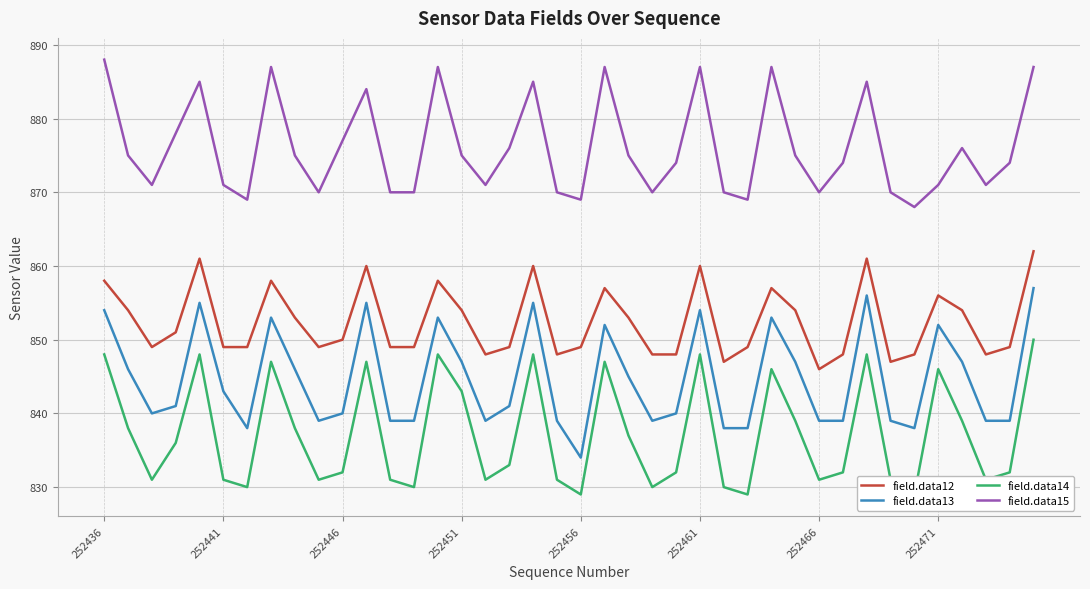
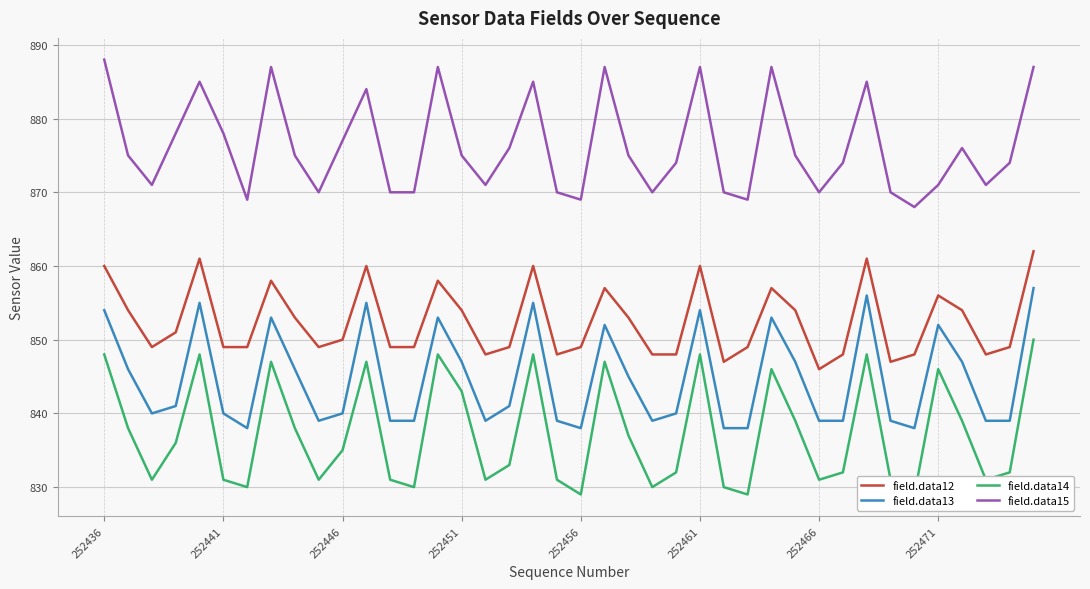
  {
    "field.data12": {
-     "252436": 858,
+     "252436": 860,
      "252441": 849,
      "252446": 850,
      "252451": 854,
      "252456": 849,
      "252461": 860,
      "252466": 846,
      "252471": 856
    },
    "field.data13": {
      "252436": 854,
-     "252441": 843,
+     "252441": 840,
      "252446": 840,
      "252451": 847,
-     "252456": 834,
+     "252456": 838,
      "252461": 854,
      "252466": 839,
      "252471": 852
    },
    "field.data14": {
      "252436": 848,
      "252441": 831,
-     "252446": 832,
+     "252446": 835,
      "252451": 843,
      "252456": 829,
      "252461": 848,
      "252466": 831,
      "252471": 846
    },
    "field.data15": {
      "252436": 888,
-     "252441": 871,
+     "252441": 878,
      "252446": 877,
      "252451": 875,
      "252456": 869,
      "252461": 887,
      "252466": 870,
      "252471": 871
    }
  }
